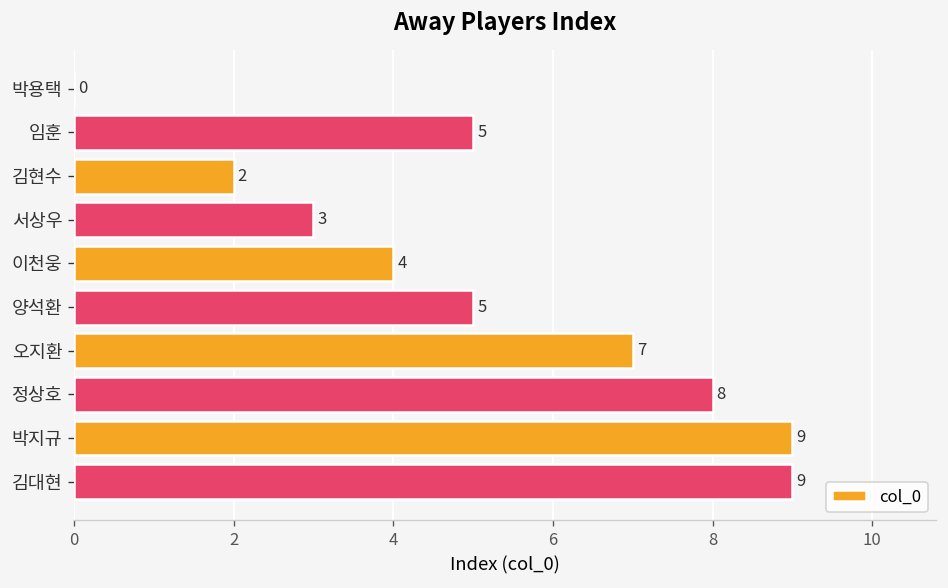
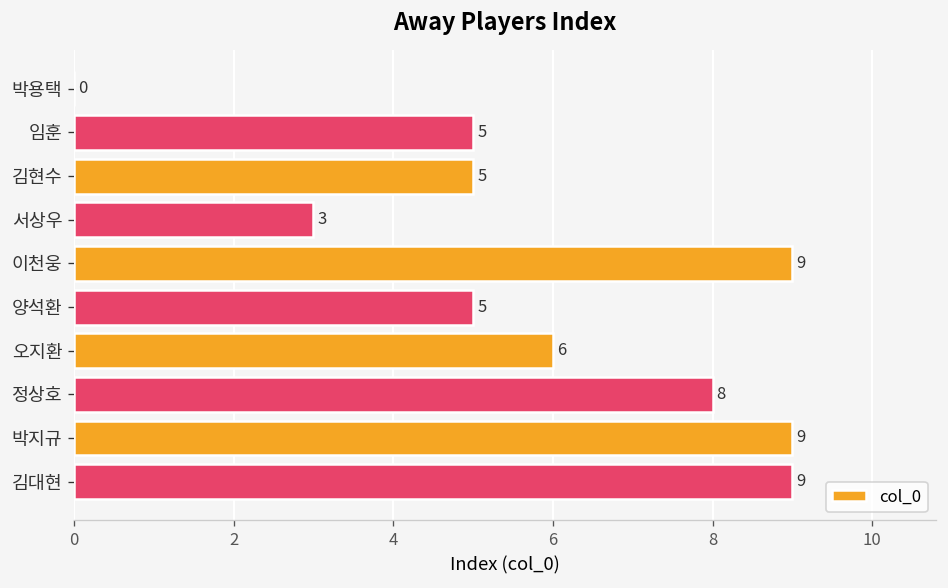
  {
    "박용택": 0,
    "임훈": 5,
-   "김현수": 2,
+   "김현수": 5,
    "서상우": 3,
-   "이천웅": 4,
+   "이천웅": 9,
    "양석환": 5,
-   "오지환": 7,
+   "오지환": 6,
    "정상호": 8,
    "박지규": 9,
    "김대현": 9
  }
